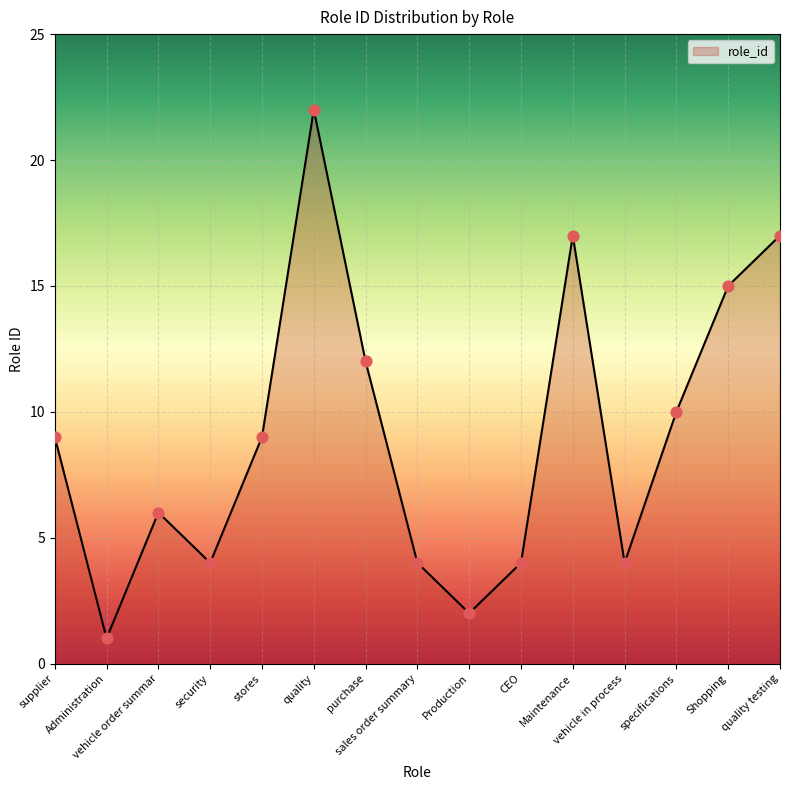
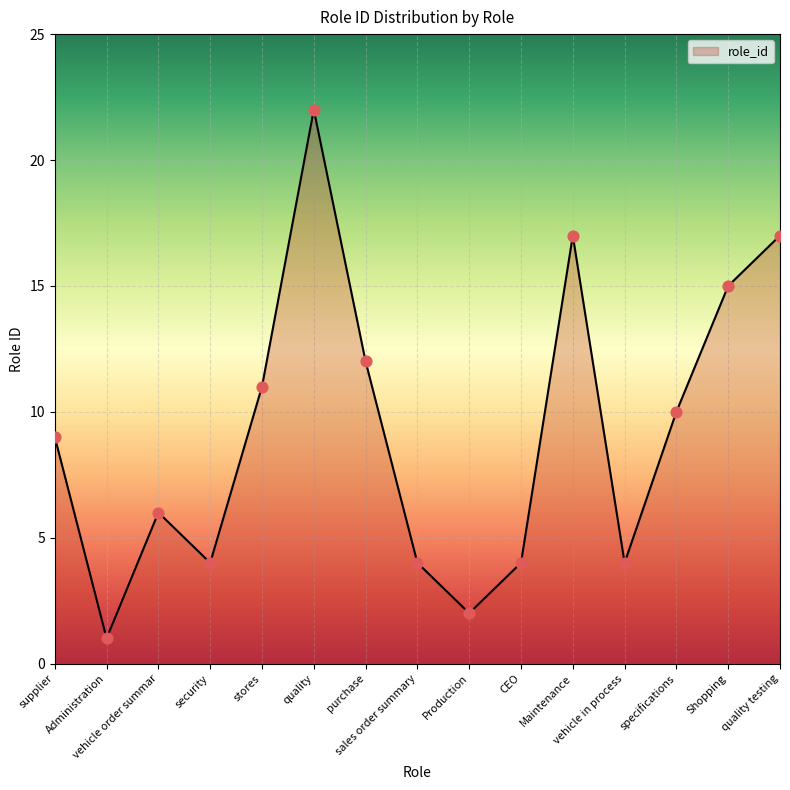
  {
    "supplier": 9,
    "Administration": 1,
    "vehicle order summar": 6,
    "security": 4,
-   "stores": 9,
+   "stores": 11,
    "quality": 22,
    "purchase": 12,
    "sales order summary": 4,
    "Production": 2,
    "CEO": 4,
    "Maintenance": 17,
    "vehicle in process": 4,
    "specifications": 10,
    "Shopping": 15,
    "quality testing": 17
  }
